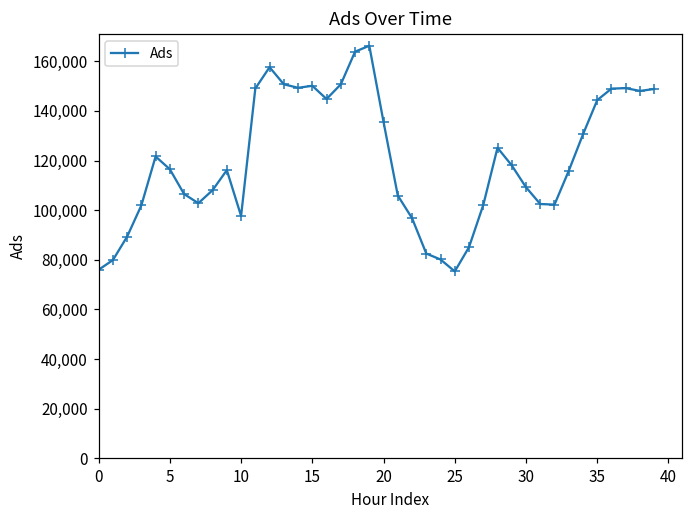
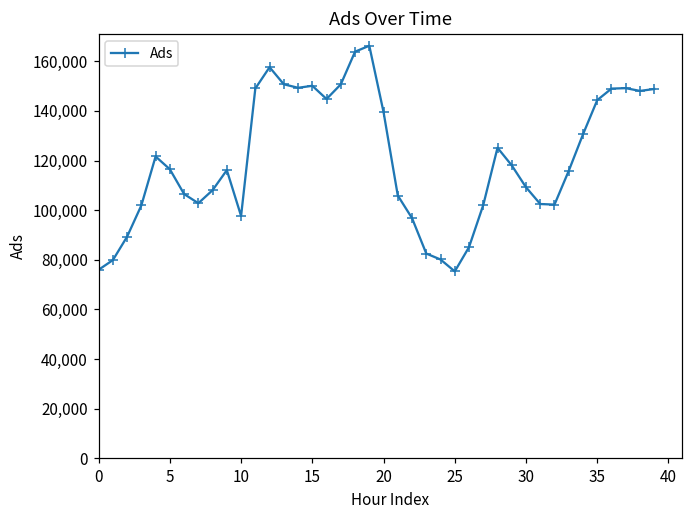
  {
    "0": "76,000",
    "5": "116,000",
    "10": "98,000",
    "15": "150,000",
-   "20": "136,000",
+   "20": "140,000",
    "25": "75,000",
    "30": "109,000",
    "35": "144,000"
  }
